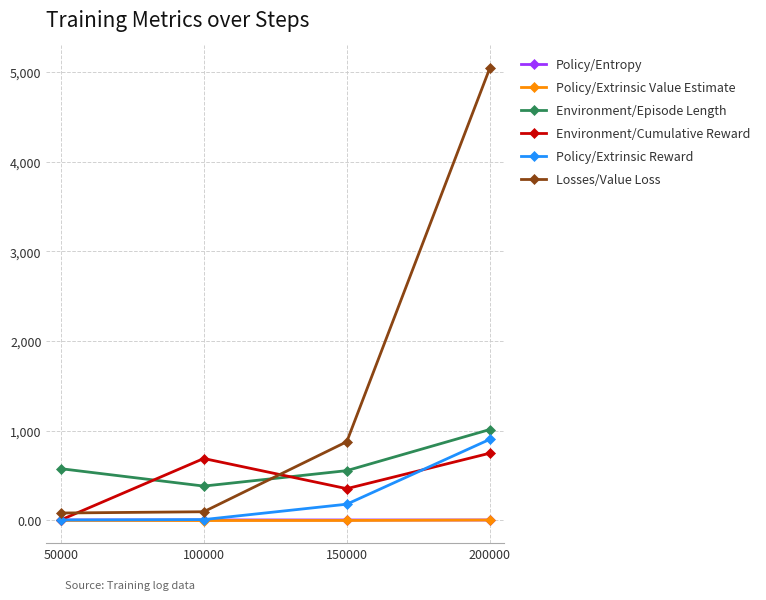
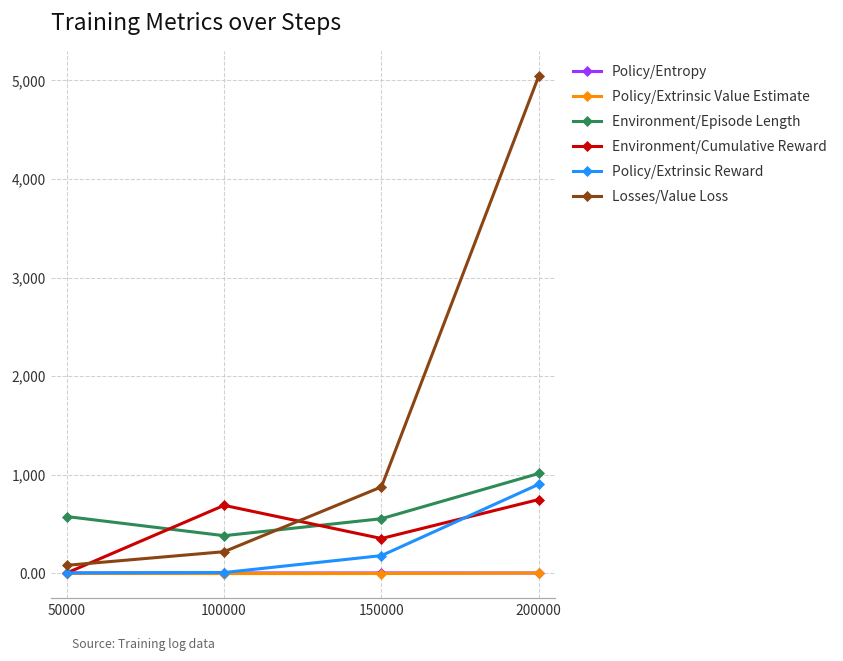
  {
    "Environment/Episode Length": {
      "50000": "600",
      "100000": "400",
      "150000": "600",
      "200000": "1,000"
    },
    "Environment/Cumulative Reward": {
      "100000": "700",
      "150000": "400",
      "200000": "700"
    },
    "Policy/Extrinsic Reward": {
      "150000": "200",
      "200000": "900"
    },
    "Losses/Value Loss": {
      "50000": "100",
-     "100000": "100",
+     "100000": "200",
      "150000": "900",
      "200000": "5,000"
    }
  }
